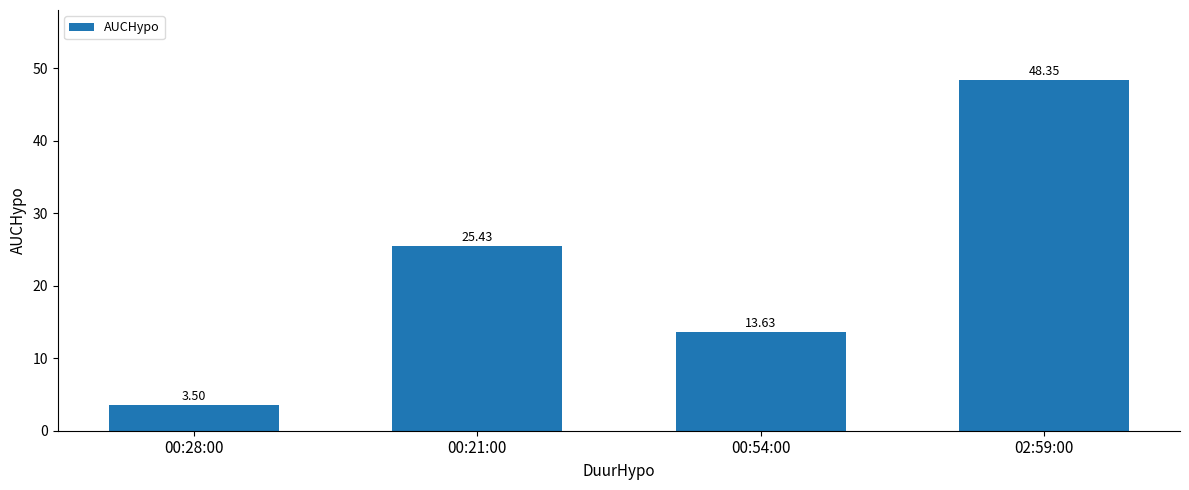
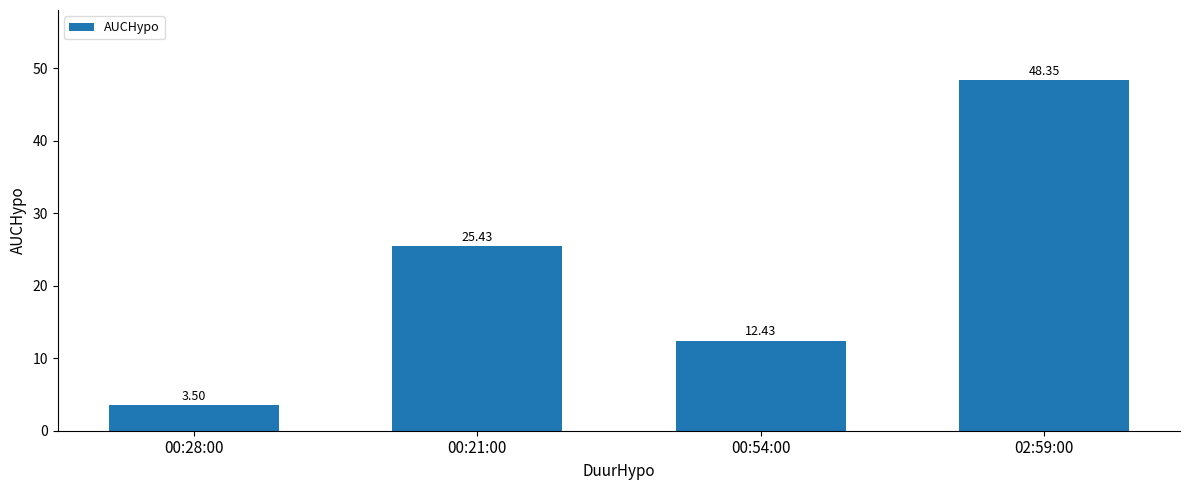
  {
    "00:28:00": 3.50,
    "00:21:00": 25.43,
-   "00:54:00": 13.63,
+   "00:54:00": 12.43,
    "02:59:00": 48.35
  }
